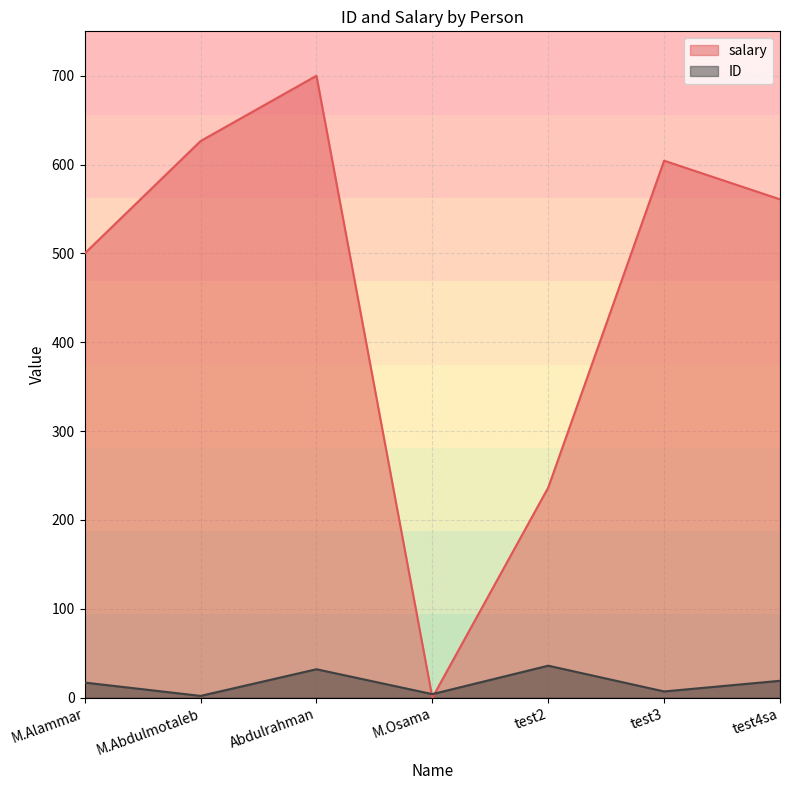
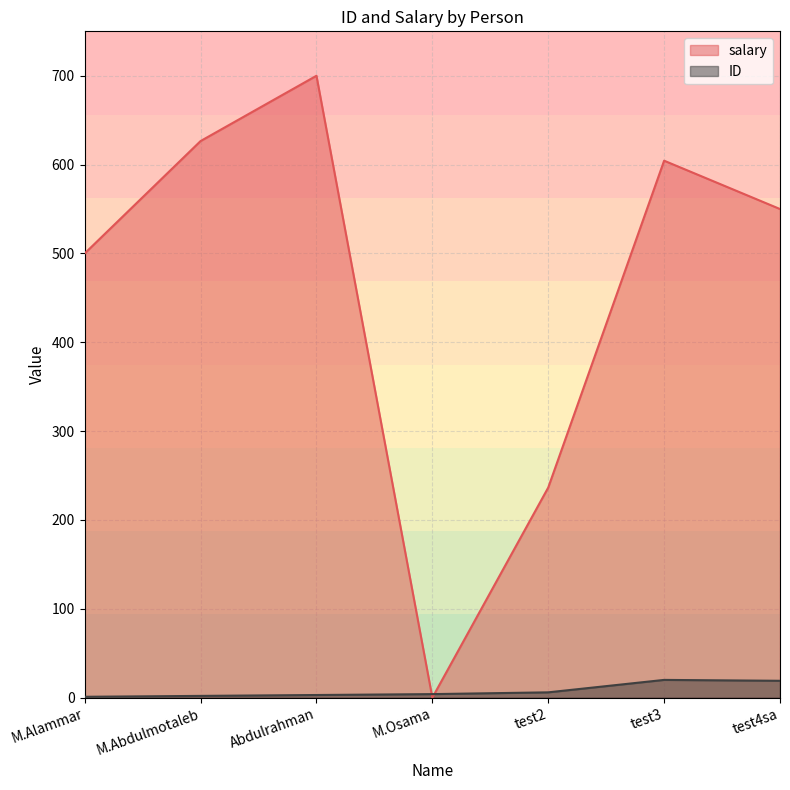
  {
    "salary": {
      "M.Alammar": 500,
      "M.Abdulmotaleb": 630,
      "Abdulrahman": 700,
      "M.Osama": 0,
      "test2": 240,
      "test3": 600,
-     "test4sa": 560
+     "test4sa": 550
    },
    "ID": {
-     "M.Alammar": 20,
+     "M.Alammar": 0,
      "M.Abdulmotaleb": 0,
-     "Abdulrahman": 30,
+     "Abdulrahman": 0,
      "M.Osama": 0,
-     "test2": 40,
-     "test3": 10,
+     "test2": 10,
+     "test3": 20,
      "test4sa": 20
    }
  }
